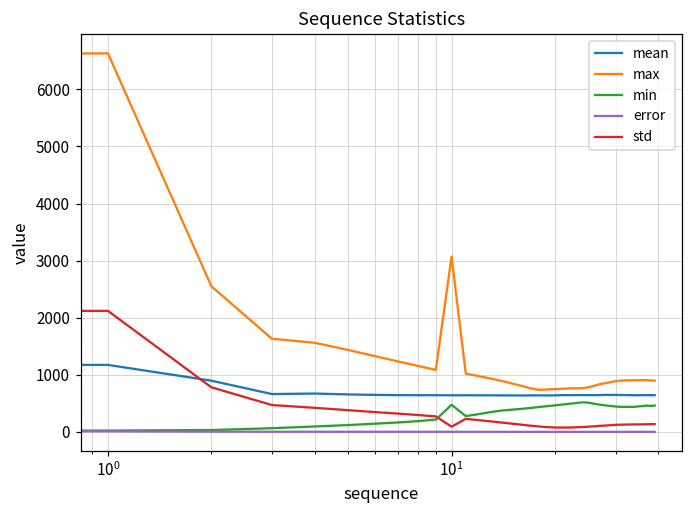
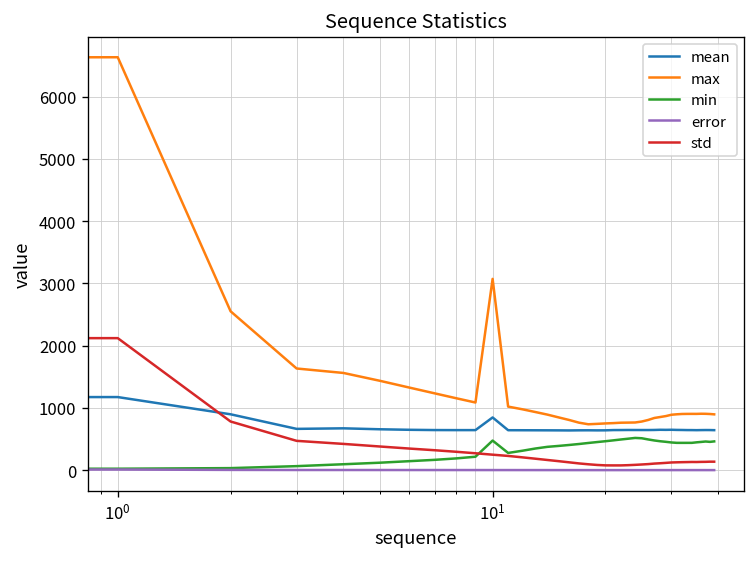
  {
    "mean": {
      "10^0": 1200,
-     "10^1": 600
+     "10^1": 800
    },
    "max": {
      "10^0": 6600,
      "10^1": 3100
    },
    "min": {
      "10^1": 500
    },
    "error": {
      "10^1": 0
    },
    "std": {
      "10^0": 2100,
-     "10^1": 100
+     "10^1": 200
    }
  }
